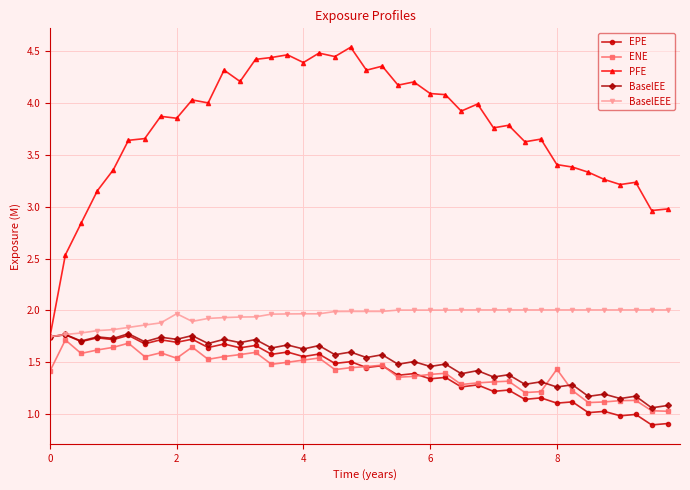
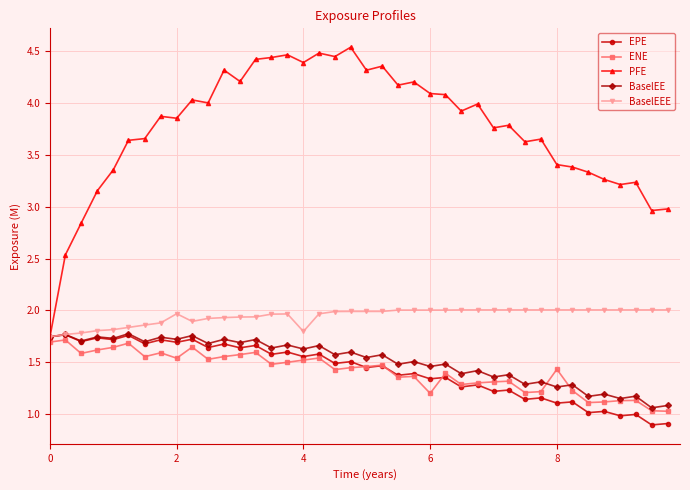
  {
    "ENE": {
-     "0": 1.41,
+     "0": 1.69,
      "2": 1.54,
      "4": 1.52,
-     "6": 1.38,
+     "6": 1.20,
      "8": 1.43
    },
    "BaselEEE": {
      "2": 1.97,
-     "4": 1.97,
+     "4": 1.80,
      "6": 2.00,
      "8": 2.00
    }
  }
